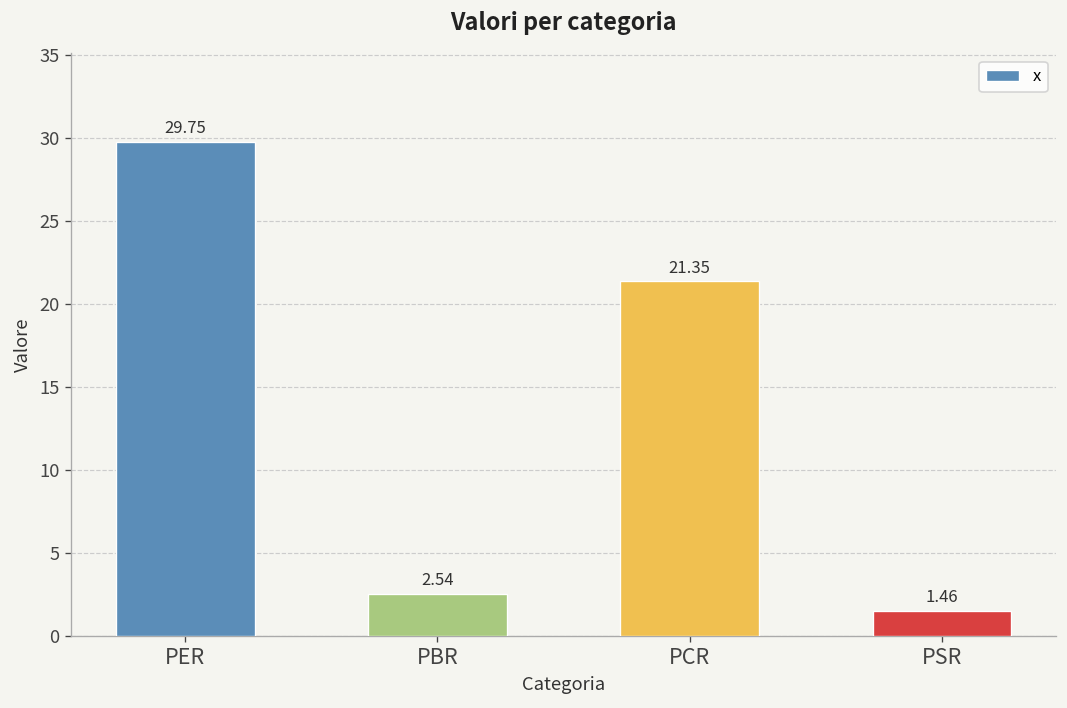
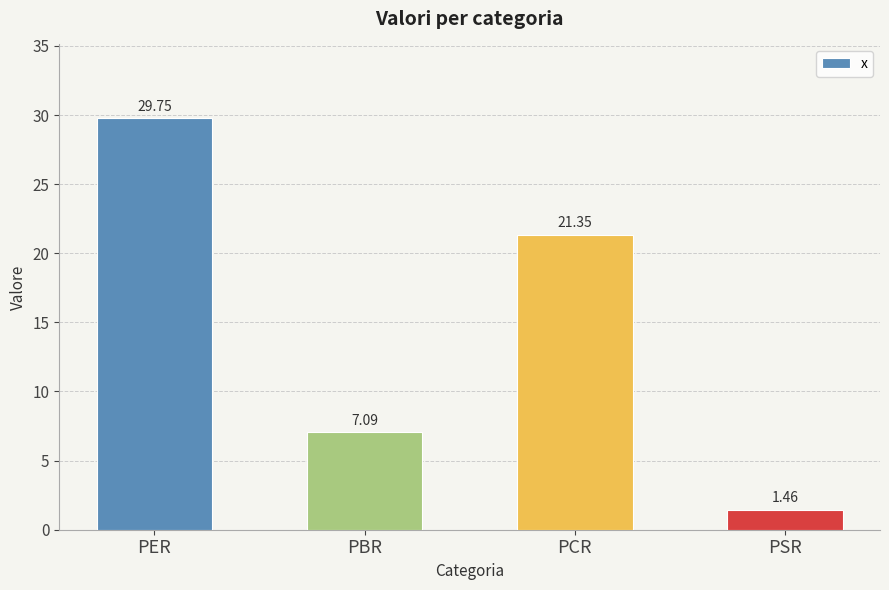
  {
    "PER": 29.75,
-   "PBR": 2.54,
+   "PBR": 7.09,
    "PCR": 21.35,
    "PSR": 1.46
  }
